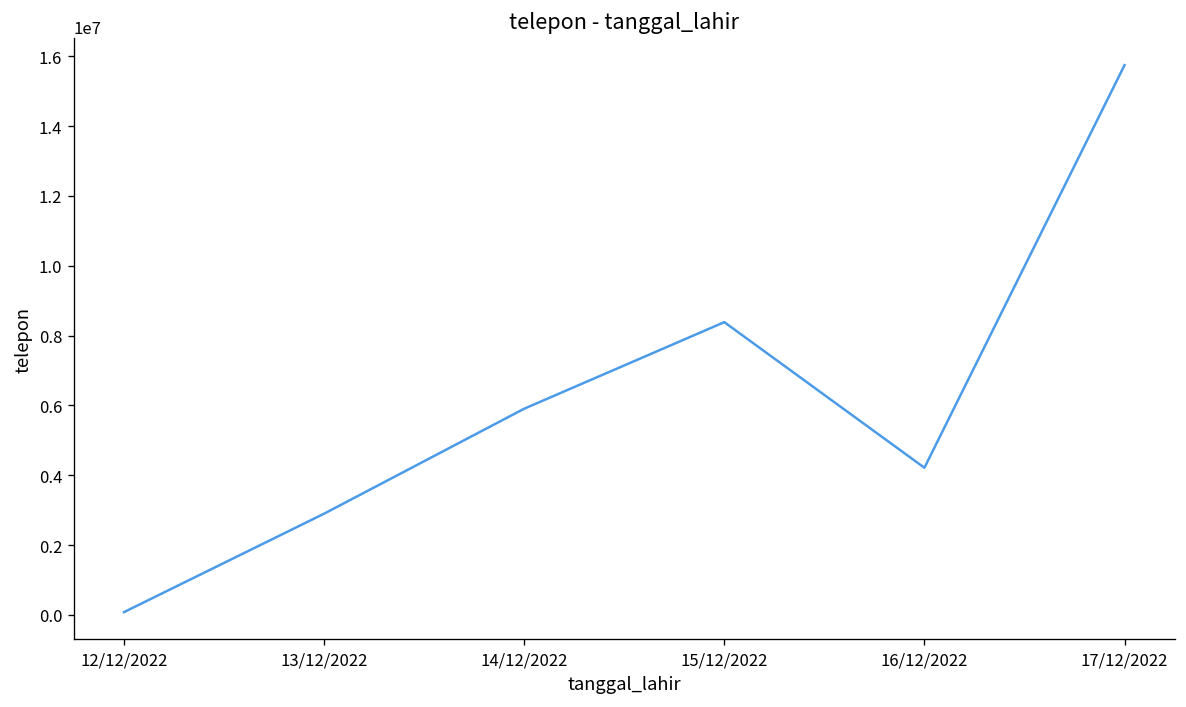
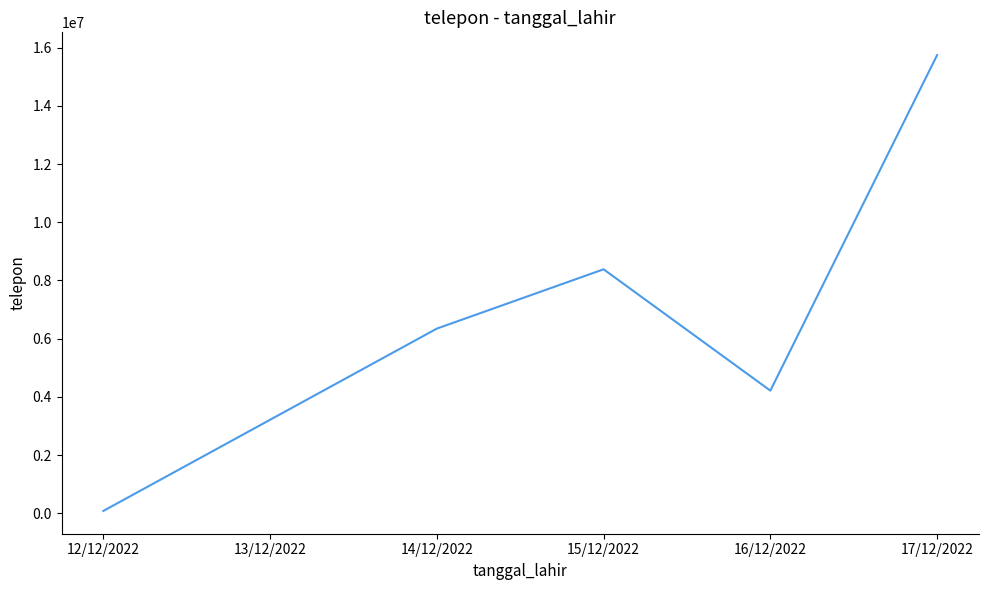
  {
    "12/12/2022": 100000,
-   "13/12/2022": 2900000,
-   "14/12/2022": 5900000,
+   "13/12/2022": 3200000,
+   "14/12/2022": 6300000,
    "15/12/2022": 8400000,
    "16/12/2022": 4200000,
    "17/12/2022": 15700000
  }
